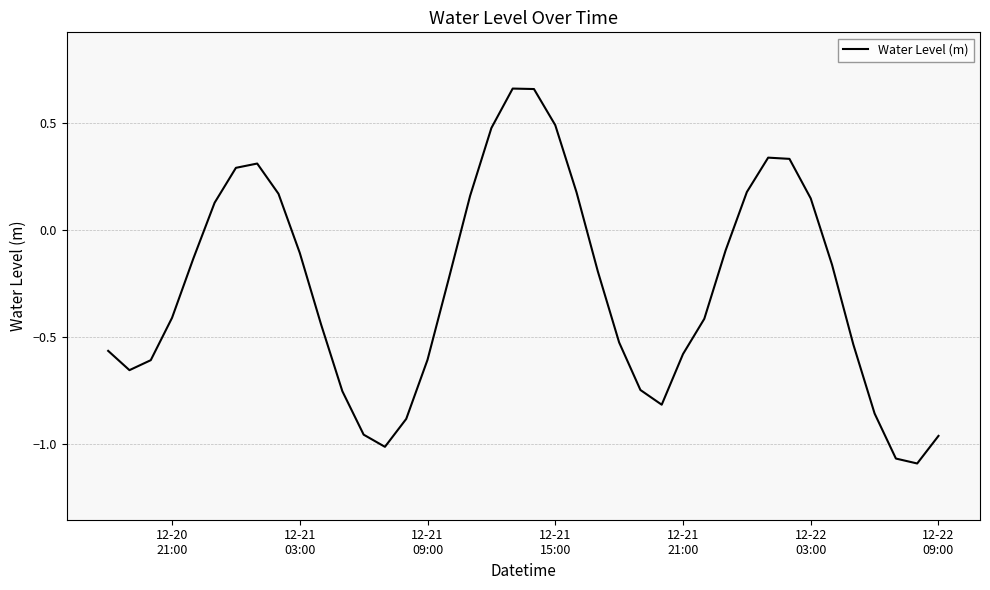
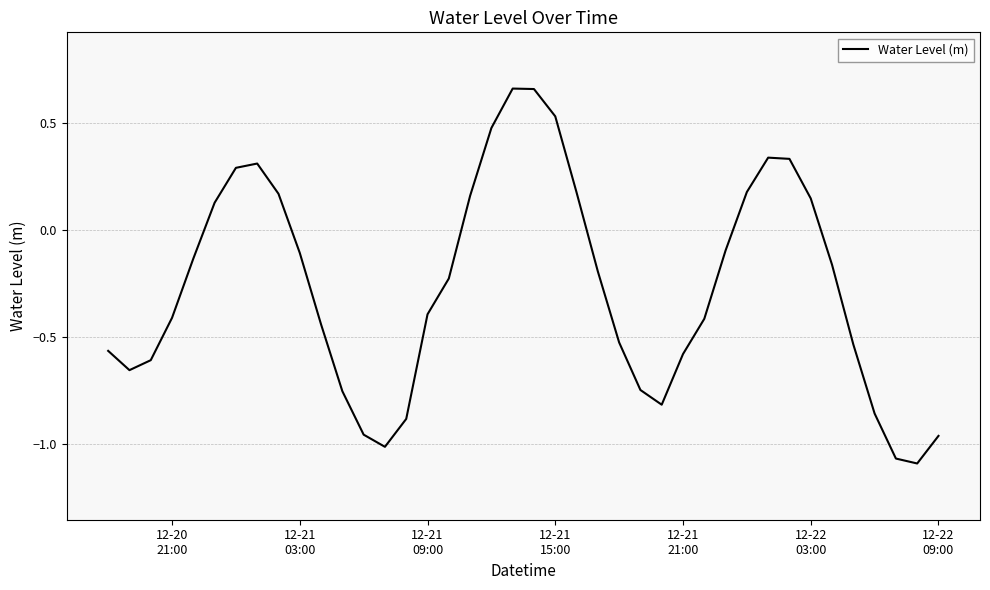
  {
    "12-20 21:00": -0.41,
    "12-21 03:00": -0.11,
-   "12-21 09:00": -0.61,
-   "12-21 15:00": 0.49,
+   "12-21 09:00": -0.39,
+   "12-21 15:00": 0.53,
    "12-21 21:00": -0.58,
    "12-22 03:00": 0.15,
    "12-22 09:00": -0.96
  }
